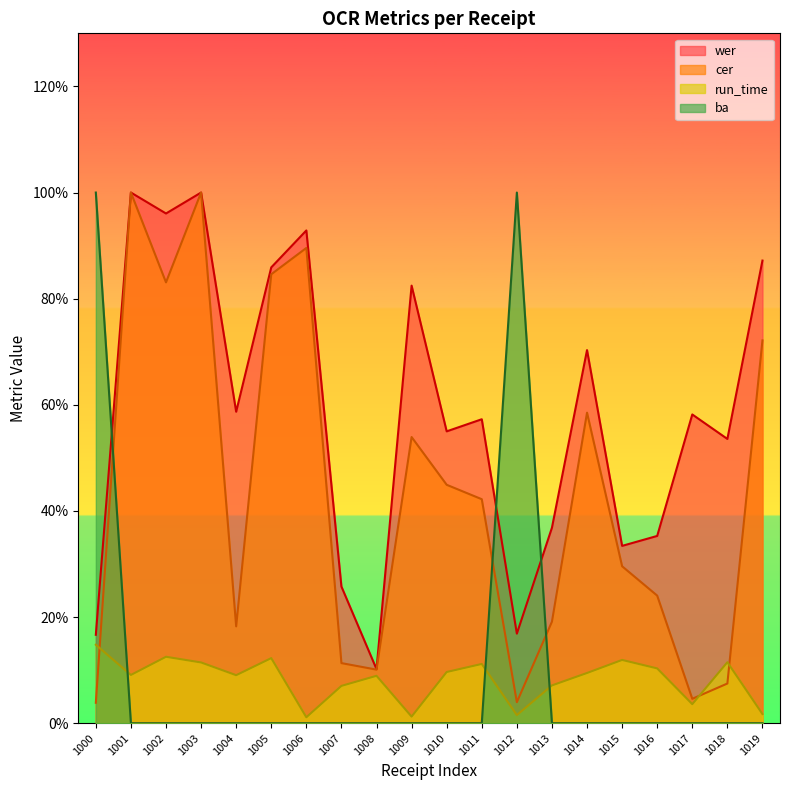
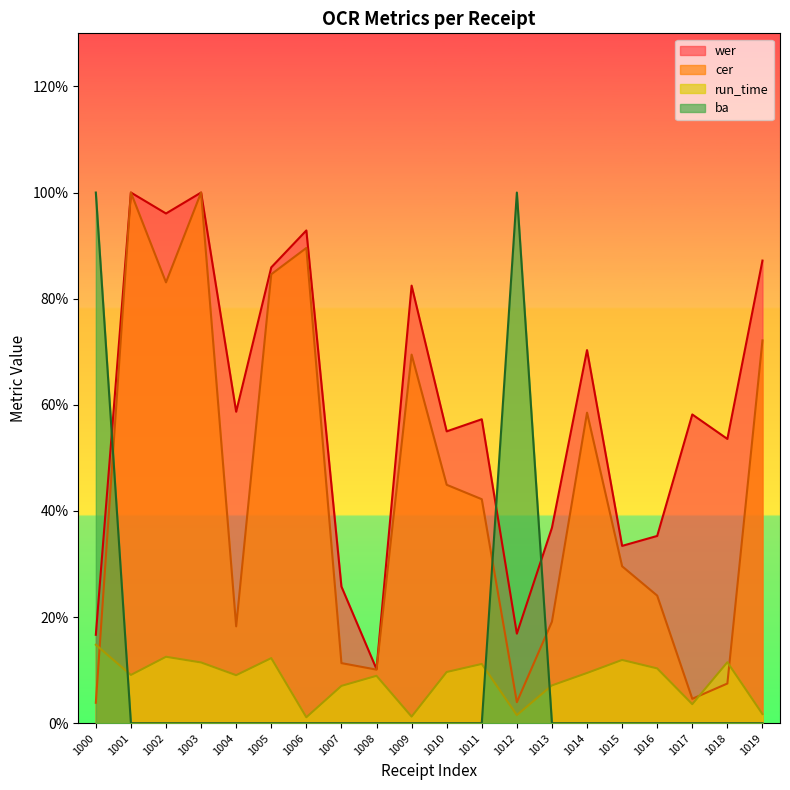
  {
    "wer": {
      "1000": "17%",
      "1002": "96%",
      "1004": "59%",
      "1005": "86%",
      "1006": "93%",
      "1007": "26%",
      "1009": "82%",
      "1010": "55%",
      "1011": "57%",
      "1012": "17%",
      "1013": "37%",
      "1014": "70%",
      "1015": "33%",
      "1016": "35%",
      "1017": "58%",
      "1018": "54%",
      "1019": "87%"
    },
    "cer": {
      "1000": "4%",
      "1002": "83%",
      "1004": "18%",
      "1005": "85%",
      "1006": "90%",
      "1007": "11%",
-     "1009": "54%",
+     "1009": "69%",
      "1010": "45%",
      "1011": "42%",
      "1012": "4%",
      "1013": "19%",
      "1014": "59%",
      "1015": "30%",
      "1016": "24%",
      "1017": "5%",
      "1018": "7%",
      "1019": "72%"
    },
    "run_time": {
      "1000": "15%",
      "1001": "9%",
      "1002": "13%",
      "1003": "11%",
      "1004": "9%",
      "1005": "12%",
      "1006": "1%",
      "1007": "7%",
      "1008": "9%",
      "1009": "1%",
      "1010": "10%",
      "1011": "11%",
      "1012": "2%",
      "1013": "7%",
      "1014": "9%",
      "1015": "12%",
      "1016": "10%",
      "1017": "4%",
      "1018": "11%",
      "1019": "2%"
    },
    "ba": {
      "1000": "100%",
      "1001": "0%",
      "1002": "0%",
      "1003": "0%",
      "1004": "0%",
      "1005": "0%",
      "1006": "0%",
      "1007": "0%",
      "1008": "0%",
      "1009": "0%",
      "1010": "0%",
      "1011": "0%",
      "1012": "100%",
      "1013": "0%",
      "1014": "0%",
      "1015": "0%",
      "1016": "0%",
      "1017": "0%",
      "1018": "0%",
      "1019": "0%"
    }
  }
